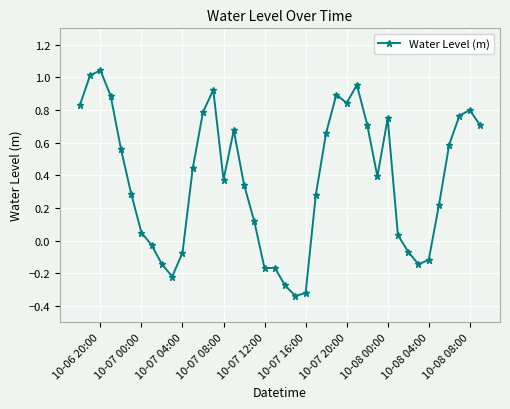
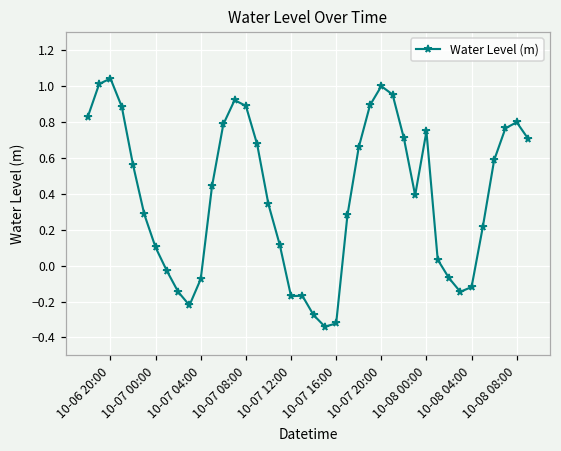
  {
    "10-06 20:00": 1.04,
-   "10-07 00:00": 0.05,
+   "10-07 00:00": 0.10,
    "10-07 04:00": -0.07,
-   "10-07 08:00": 0.37,
+   "10-07 08:00": 0.89,
    "10-07 12:00": -0.17,
    "10-07 16:00": -0.32,
-   "10-07 20:00": 0.84,
+   "10-07 20:00": 1.00,
    "10-08 00:00": 0.75,
    "10-08 04:00": -0.12,
    "10-08 08:00": 0.80
  }
